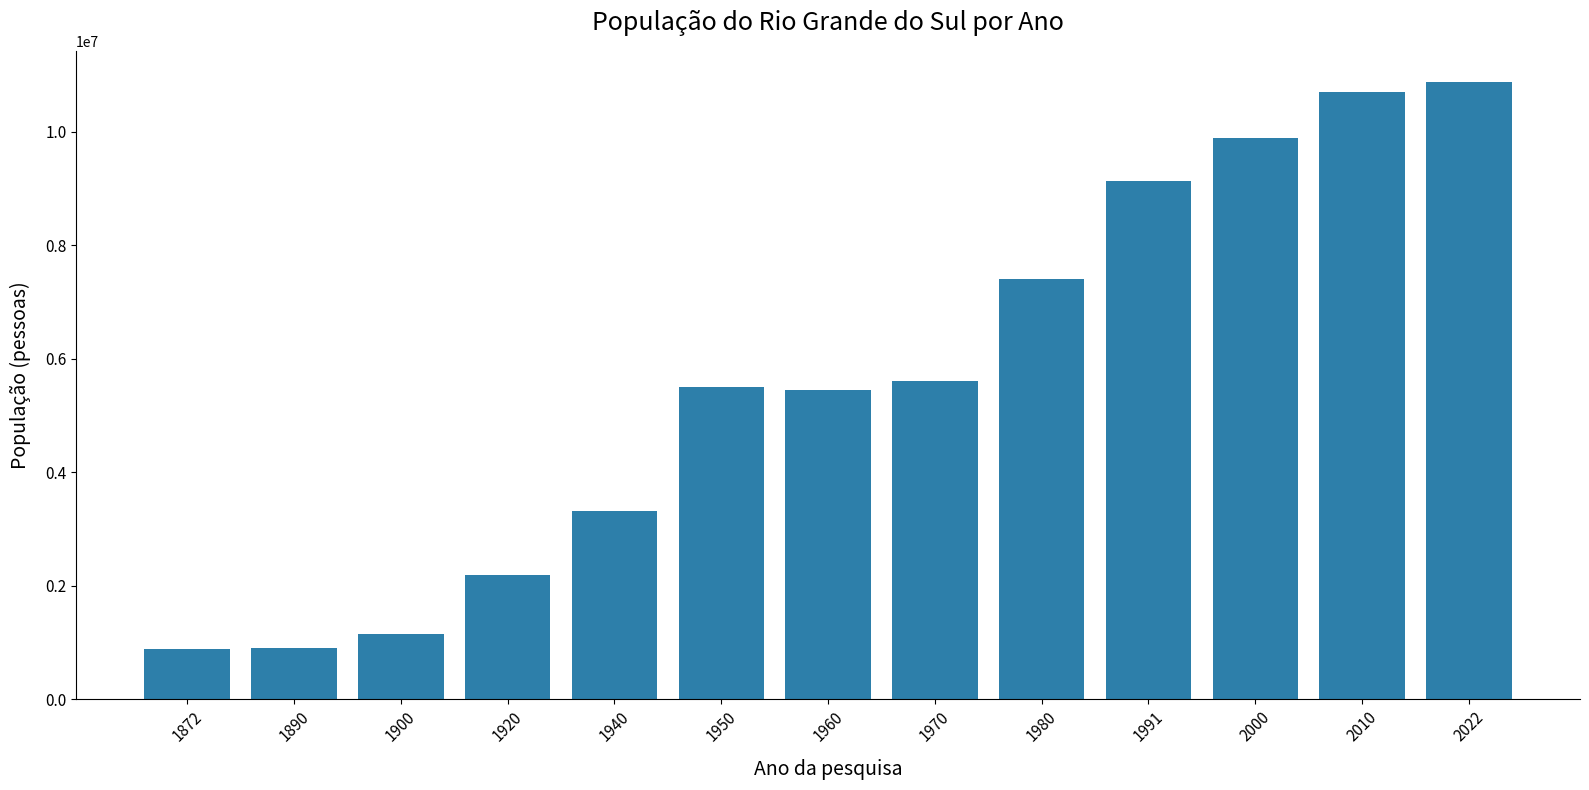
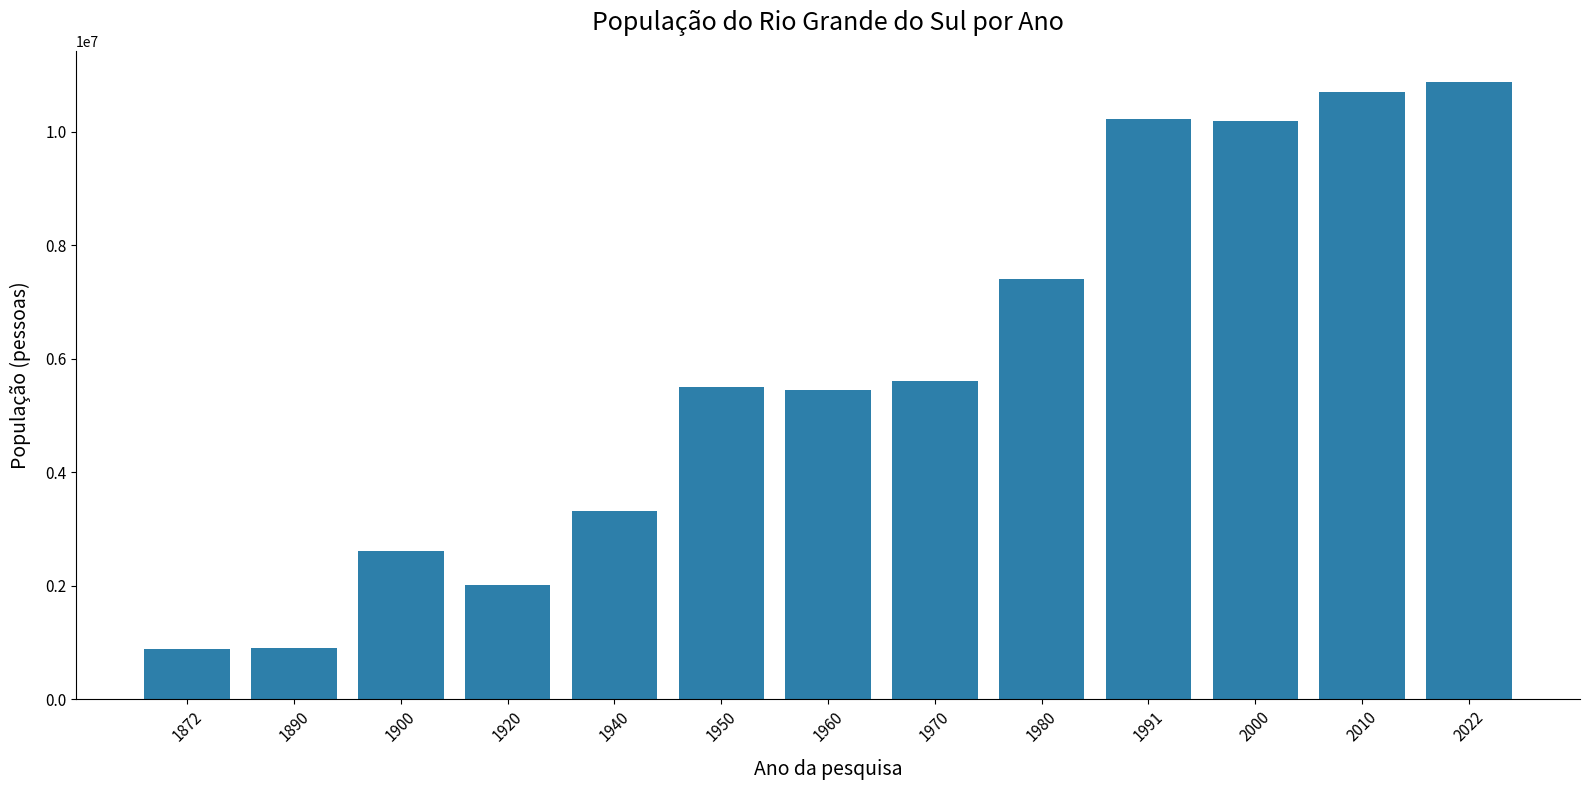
  {
    "1872": 900000,
    "1890": 900000,
-   "1900": 1100000,
-   "1920": 2200000,
+   "1900": 2600000,
+   "1920": 2000000,
    "1940": 3300000,
    "1950": 5500000,
    "1960": 5400000,
    "1970": 5600000,
    "1980": 7400000,
-   "1991": 9100000,
-   "2000": 9900000,
+   "1991": 10200000,
+   "2000": 10200000,
    "2010": 10700000,
    "2022": 10900000
  }
